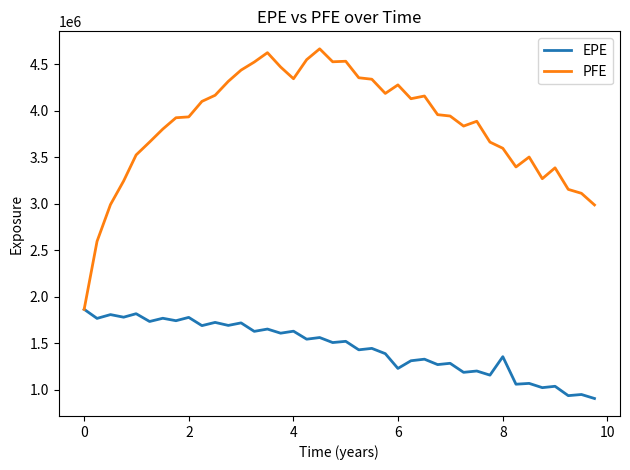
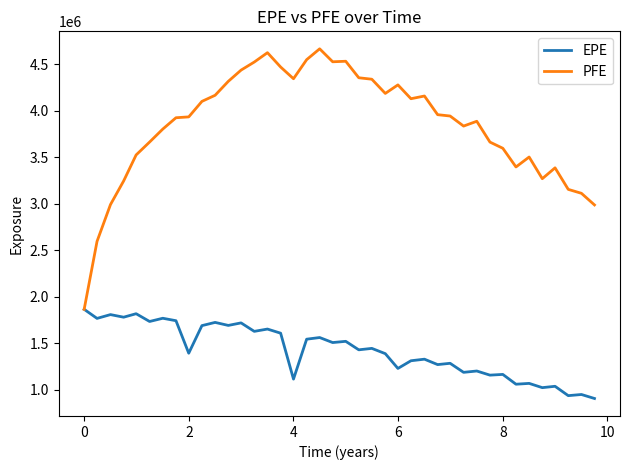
  {
    "EPE": {
-     "2": 1800000,
-     "4": 1600000,
+     "2": 1400000,
+     "4": 1100000,
      "6": 1200000,
-     "8": 1400000
+     "8": 1200000
    },
    "PFE": {
      "2": 3900000,
      "4": 4300000,
      "6": 4300000,
      "8": 3600000
    }
  }
